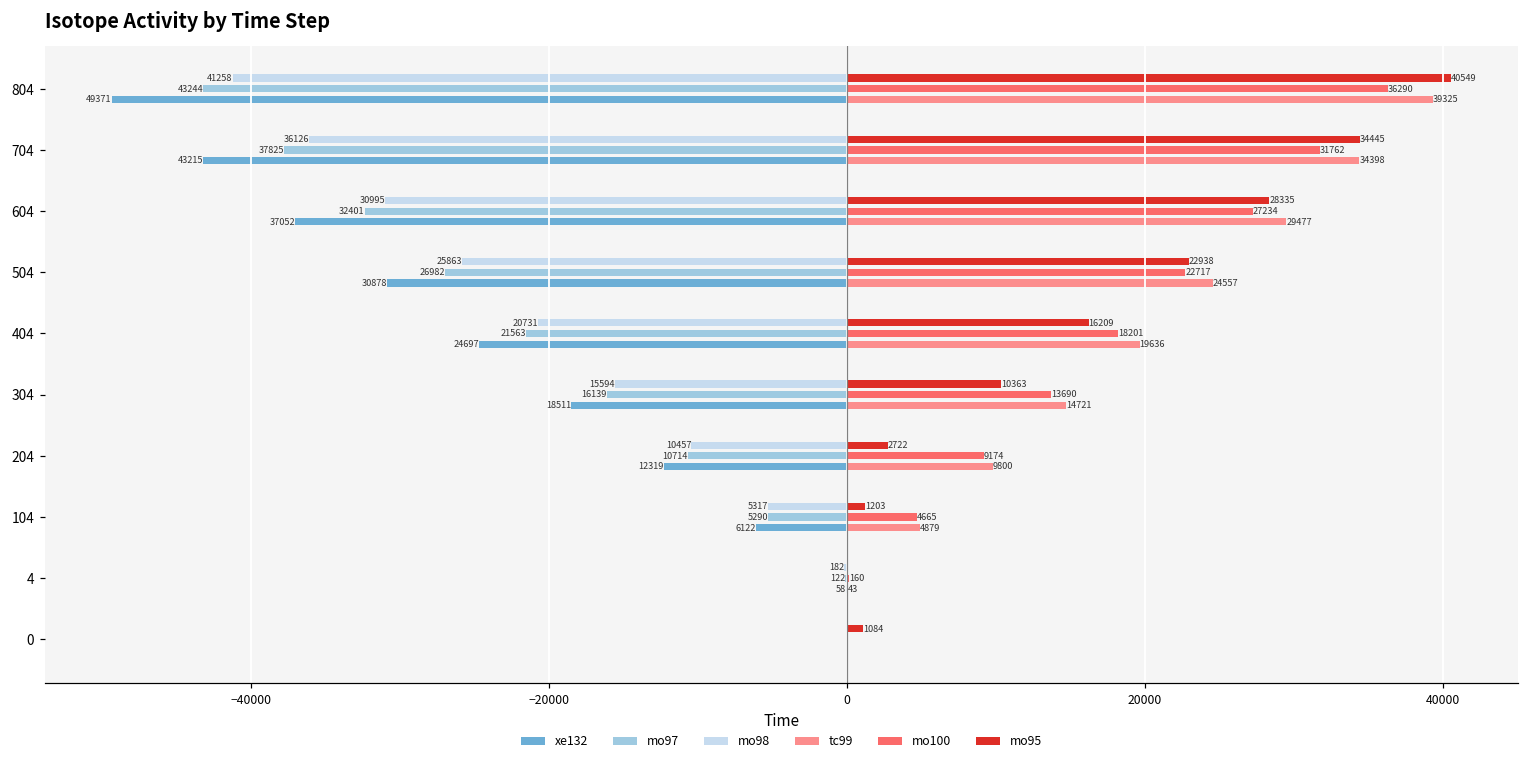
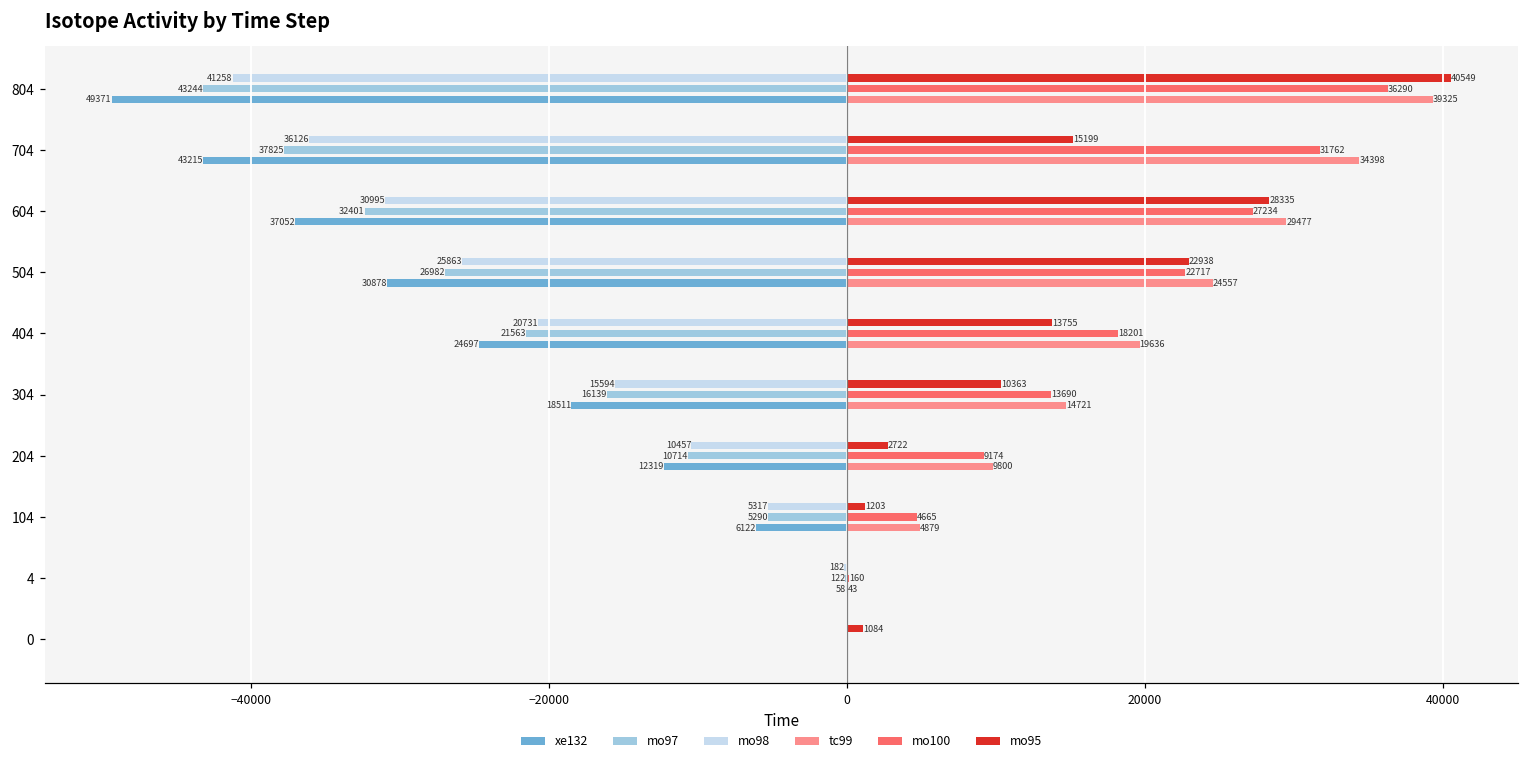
  {
    "mo95": {
      "804": 40549,
-     "704": 34445,
+     "704": 15199,
      "604": 28335,
      "504": 22938,
-     "404": 16209,
+     "404": 13755,
      "304": 10363,
      "204": 2722,
      "104": 1203,
      "0": 1084
    }
  }
